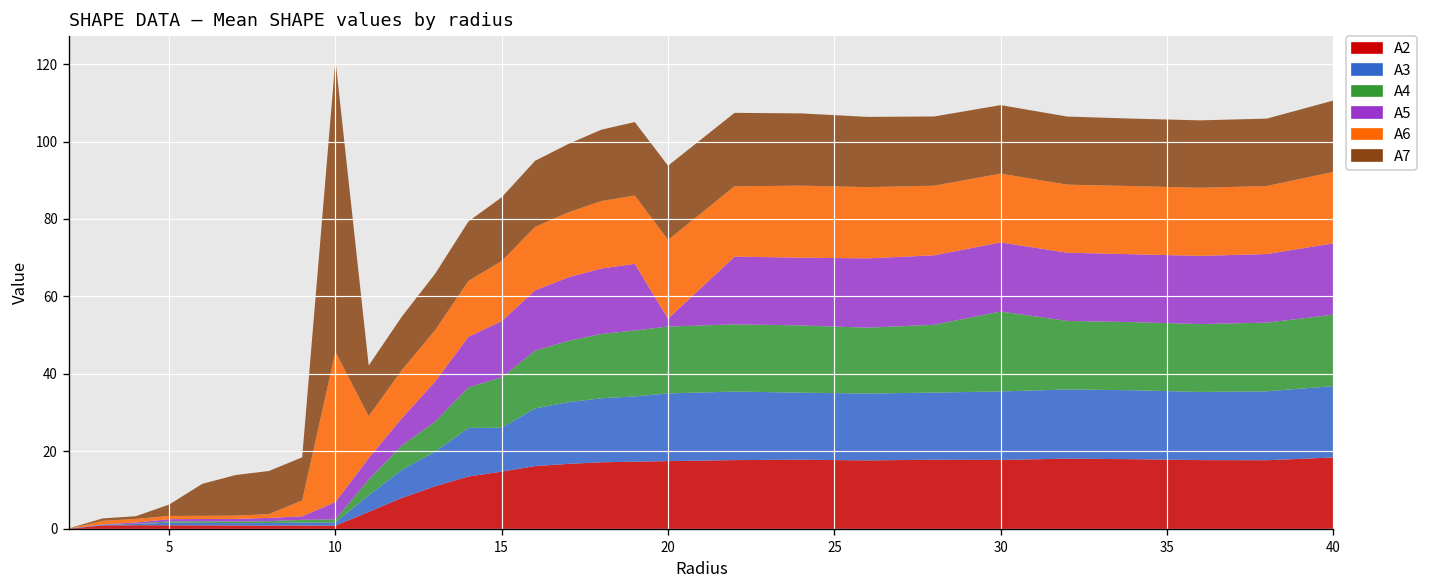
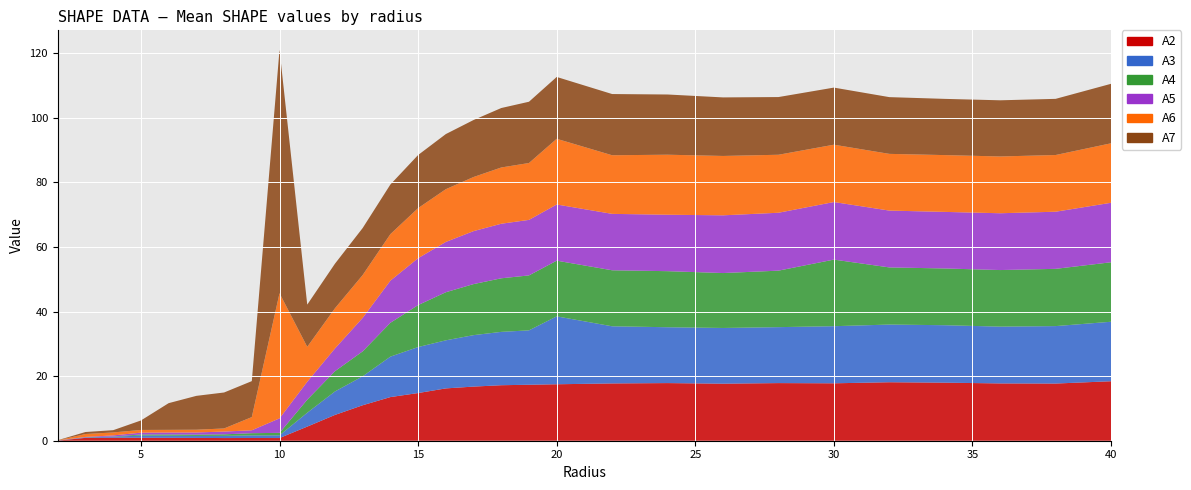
  {
    "A2": {
      "10": 1,
      "15": 15,
      "20": 17,
      "30": 18,
      "40": 18
    },
    "A3": {
-     "15": 11,
-     "20": 17,
+     "15": 14,
+     "20": 21,
      "30": 18,
      "40": 18
    },
    "A4": {
      "15": 13,
      "20": 17,
      "30": 21,
      "40": 18
    },
    "A5": {
      "10": 4,
      "15": 15,
-     "20": 2,
+     "20": 17,
      "30": 18,
      "40": 18
    },
    "A6": {
      "5": 1,
      "10": 39,
      "15": 16,
      "20": 20,
      "30": 18,
      "40": 18
    },
    "A7": {
      "5": 3,
      "10": 75,
      "15": 16,
      "20": 19,
      "30": 18,
      "40": 18
    }
  }
